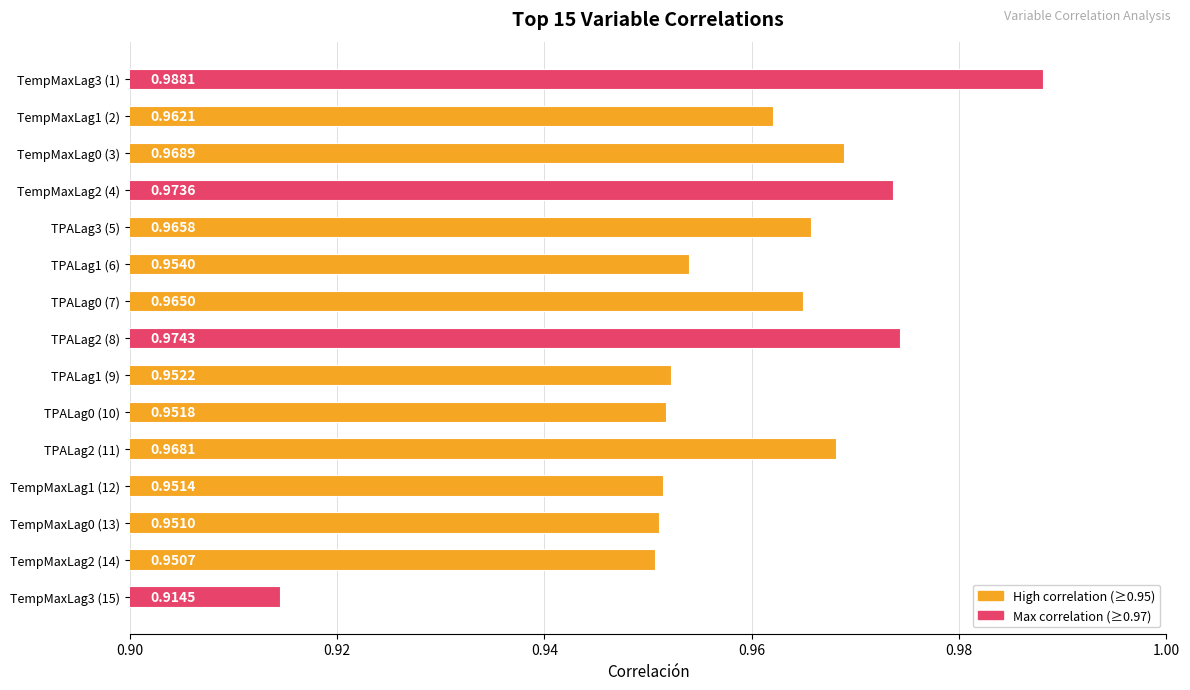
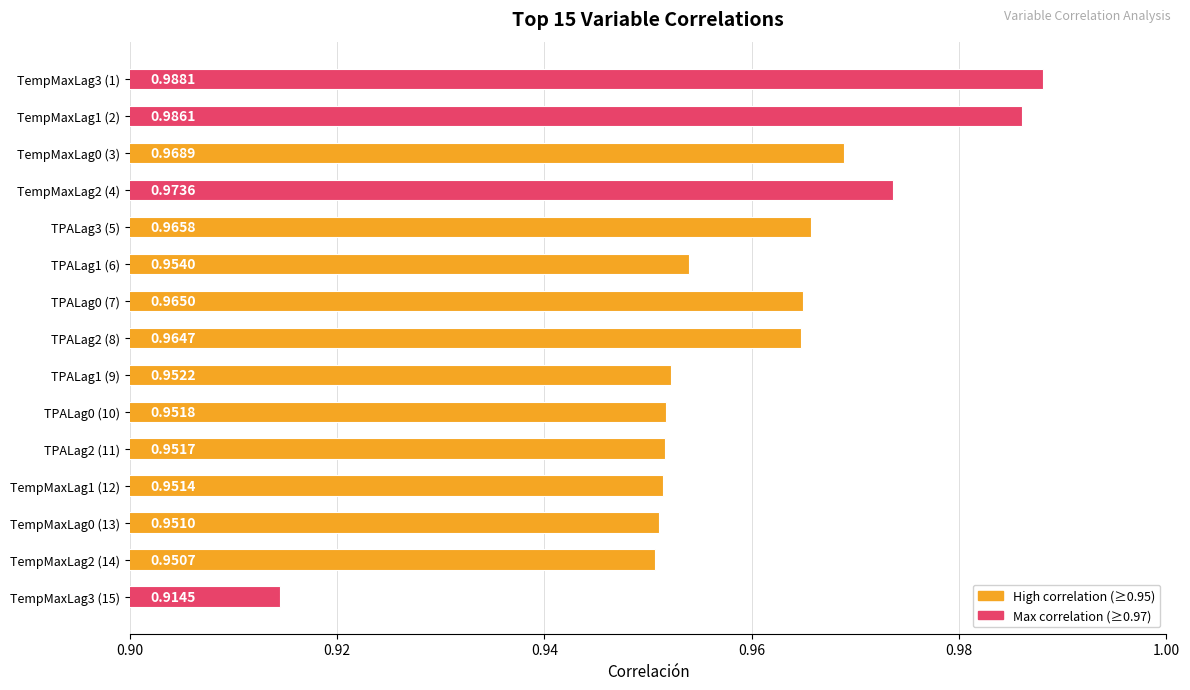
  {
    "TempMaxLag3 (1)": 0.9881,
-   "TempMaxLag1 (2)": 0.9621,
+   "TempMaxLag1 (2)": 0.9861,
    "TempMaxLag0 (3)": 0.9689,
    "TempMaxLag2 (4)": 0.9736,
    "TPALag3 (5)": 0.9658,
    "TPALag1 (6)": 0.9540,
    "TPALag0 (7)": 0.9650,
-   "TPALag2 (8)": 0.9743,
+   "TPALag2 (8)": 0.9647,
    "TPALag1 (9)": 0.9522,
    "TPALag0 (10)": 0.9518,
-   "TPALag2 (11)": 0.9681,
+   "TPALag2 (11)": 0.9517,
    "TempMaxLag1 (12)": 0.9514,
    "TempMaxLag0 (13)": 0.9510,
    "TempMaxLag2 (14)": 0.9507,
    "TempMaxLag3 (15)": 0.9145
  }
